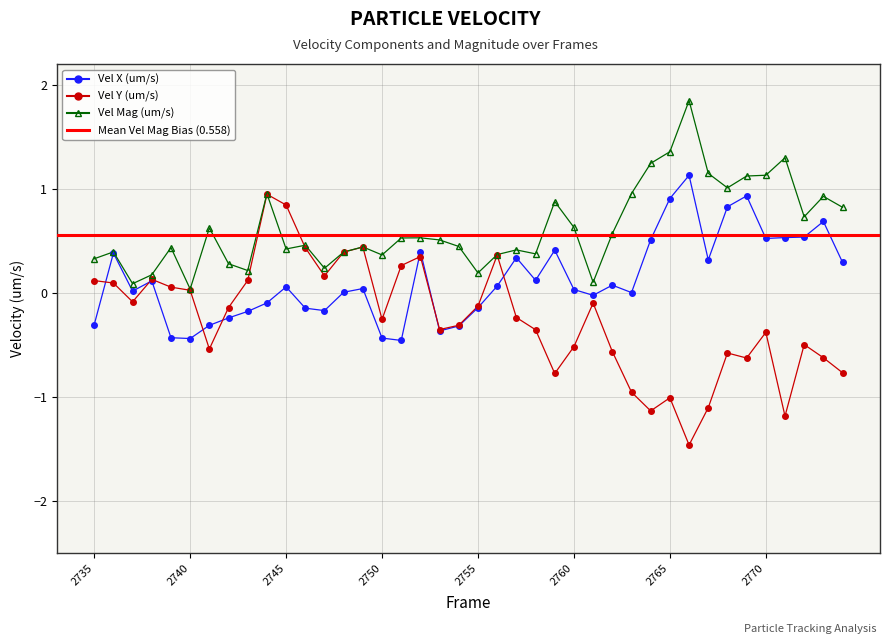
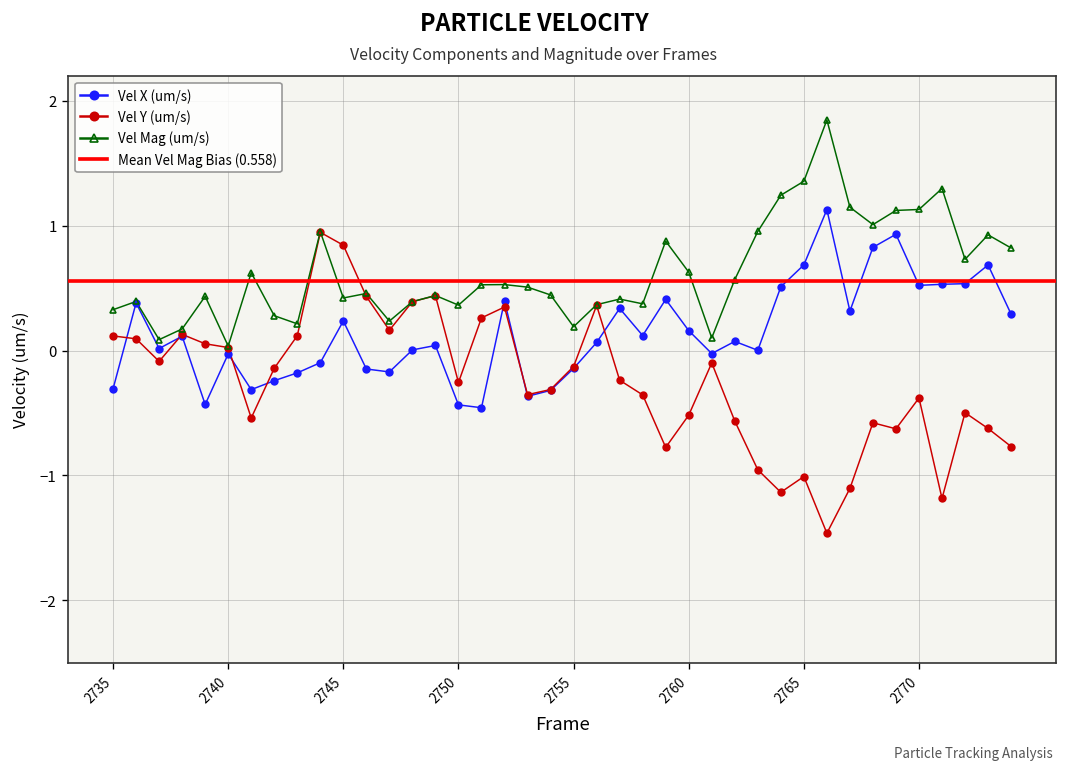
  {
    "Vel X (um/s)": {
      "2735": -0.31,
-     "2740": -0.44,
-     "2745": 0.06,
+     "2740": -0.03,
+     "2745": 0.24,
      "2750": -0.43,
-     "2760": 0.03,
-     "2765": 0.91,
+     "2760": 0.16,
+     "2765": 0.69,
      "2770": 0.52
    },
    "Vel Y (um/s)": {
      "2735": 0.12,
      "2745": 0.84,
      "2750": -0.26,
      "2760": -0.52,
      "2765": -1.01,
      "2770": -0.38
    },
    "Vel Mag (um/s)": {
      "2735": 0.33,
      "2745": 0.42,
      "2750": 0.36,
      "2755": 0.19,
      "2760": 0.63,
      "2765": 1.36,
      "2770": 1.13
    }
  }
